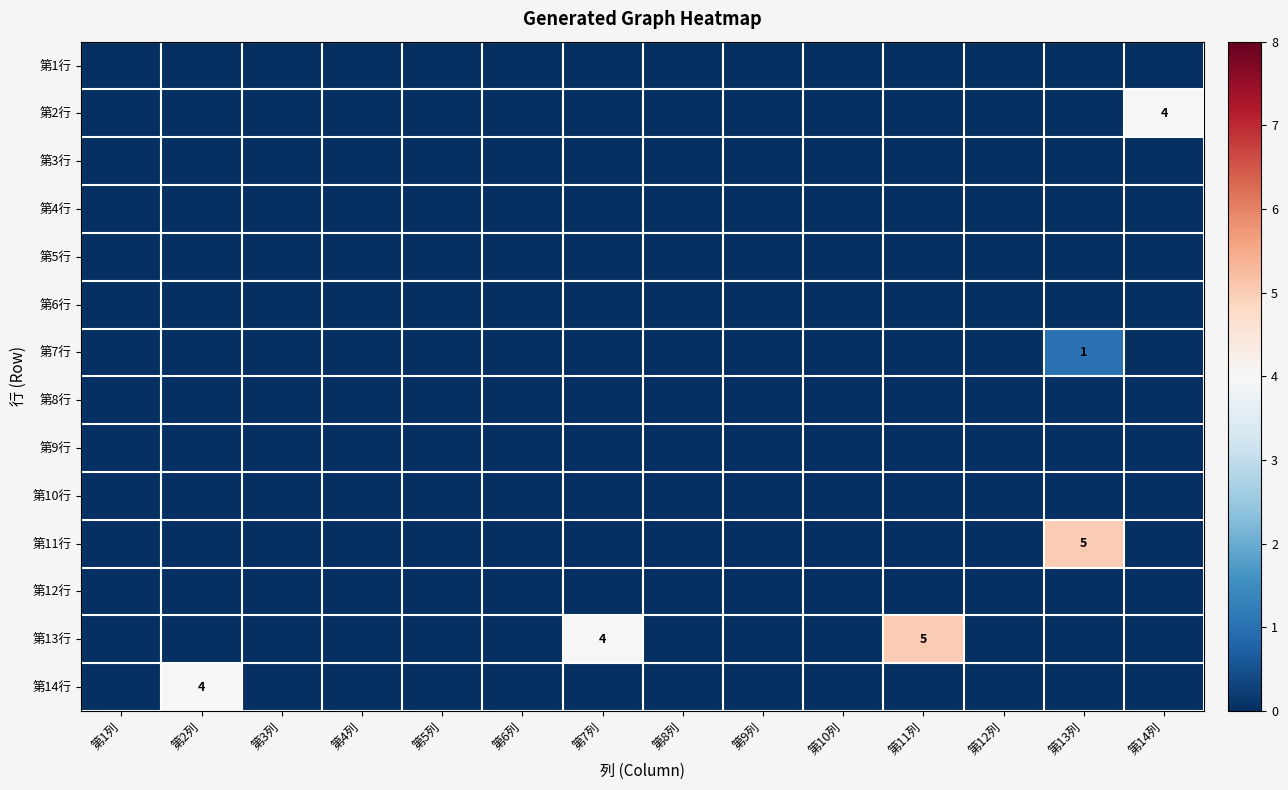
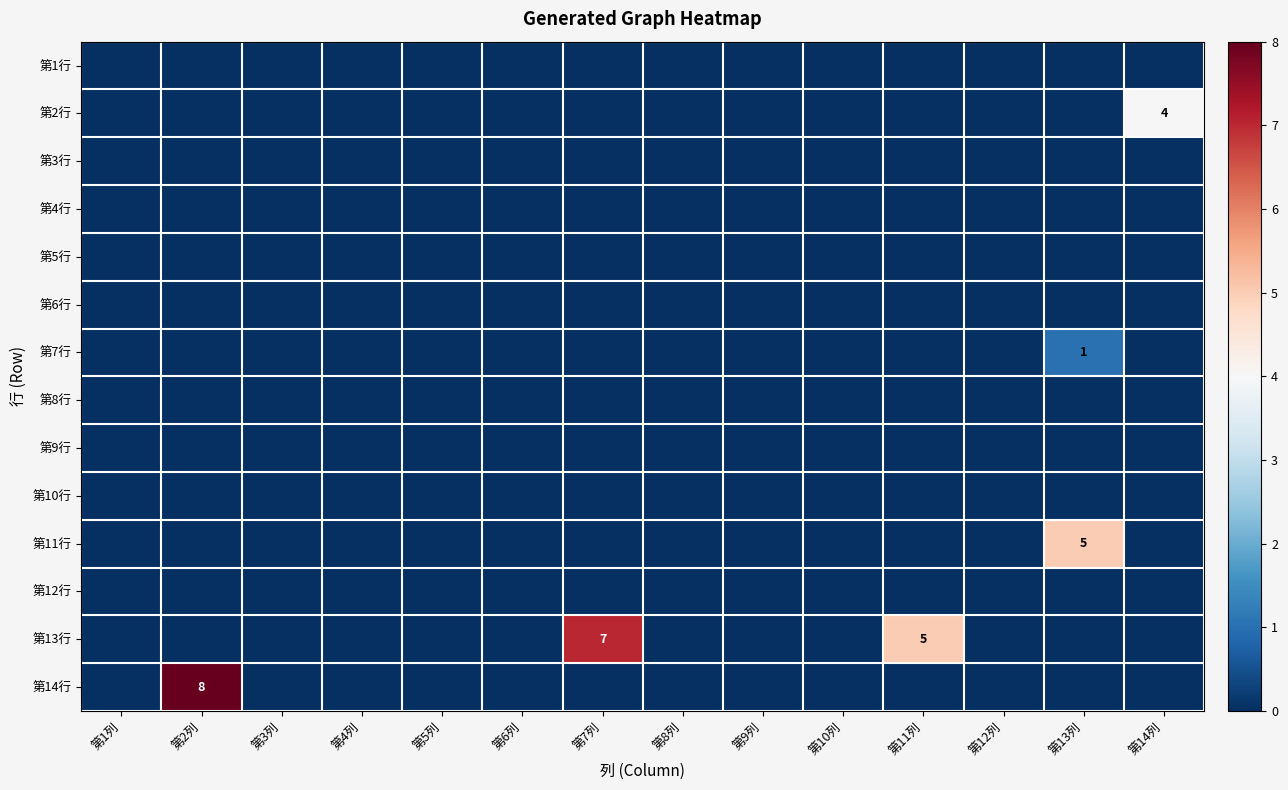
  {
    "第2行": {
      "第14列": 4
    },
    "第7行": {
      "第13列": 1
    },
    "第11行": {
      "第13列": 5
    },
    "第13行": {
-     "第7列": 4,
+     "第7列": 7,
      "第11列": 5
    },
    "第14行": {
-     "第2列": 4
+     "第2列": 8
    }
  }
